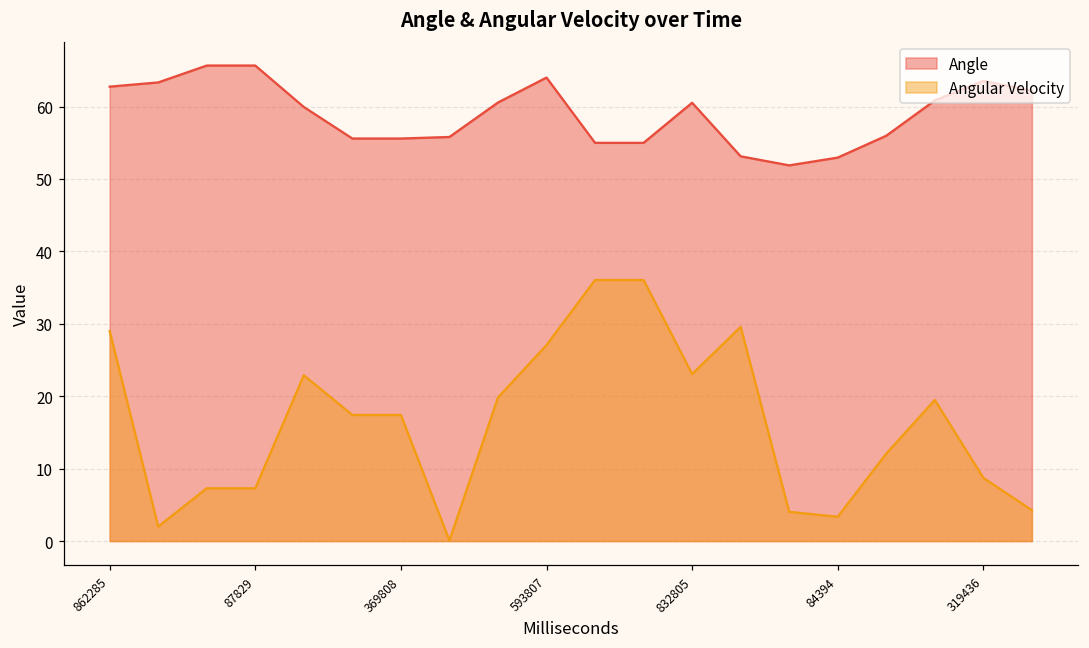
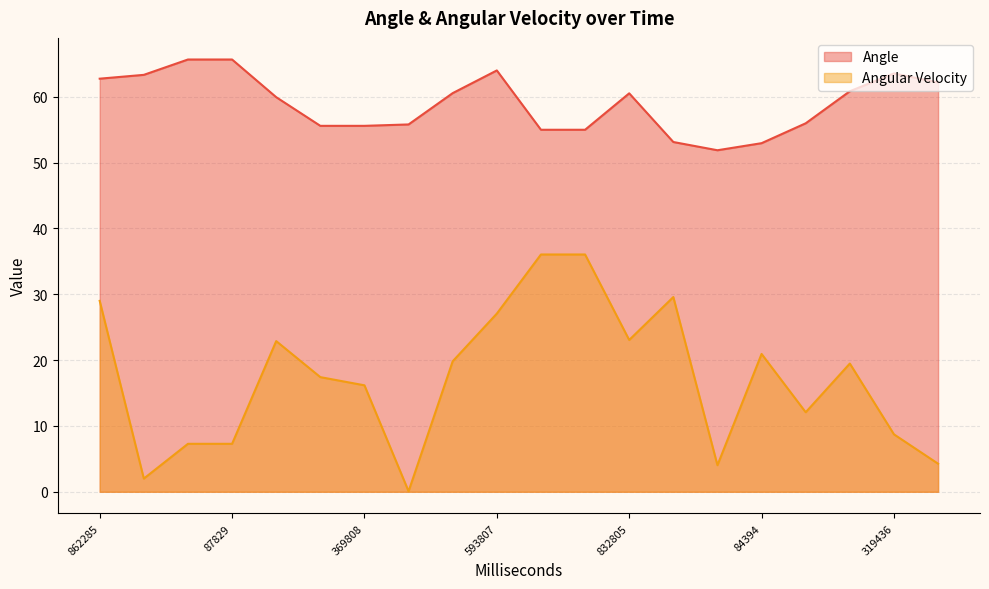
  {
    "Angle": {
      "862285": 63,
      "87829": 66,
      "369808": 56,
      "593807": 64,
      "832805": 61,
      "84394": 53
    },
    "Angular Velocity": {
      "862285": 29,
      "87829": 7,
-     "369808": 17,
+     "369808": 16,
      "593807": 27,
      "832805": 23,
-     "84394": 3,
+     "84394": 21,
      "319436": 9
    }
  }
